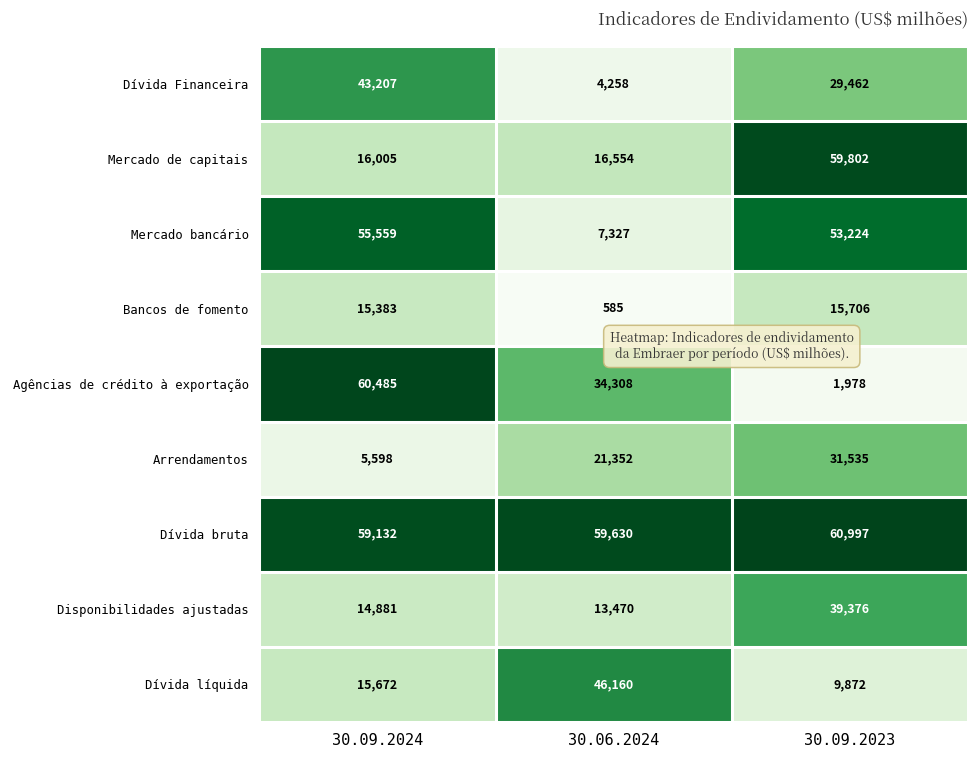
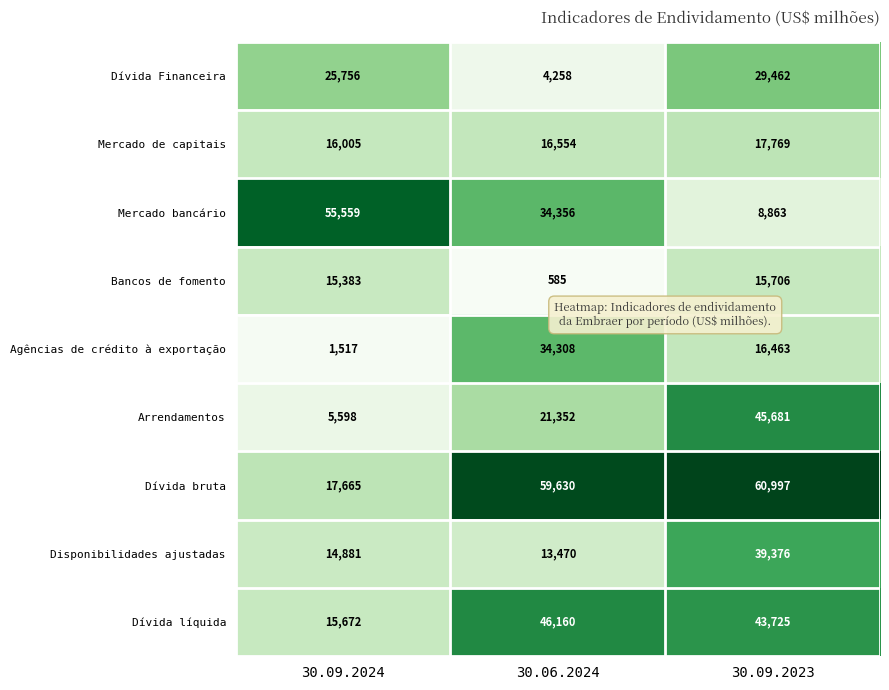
  {
    "Dívida Financeira": {
-     "30.09.2024": "43,207",
+     "30.09.2024": "25,756",
      "30.06.2024": "4,258",
      "30.09.2023": "29,462"
    },
    "Mercado de capitais": {
      "30.09.2024": "16,005",
      "30.06.2024": "16,554",
-     "30.09.2023": "59,802"
+     "30.09.2023": "17,769"
    },
    "Mercado bancário": {
      "30.09.2024": "55,559",
-     "30.06.2024": "7,327",
-     "30.09.2023": "53,224"
+     "30.06.2024": "34,356",
+     "30.09.2023": "8,863"
    },
    "Bancos de fomento": {
      "30.09.2024": "15,383",
      "30.06.2024": "585",
      "30.09.2023": "15,706"
    },
    "Agências de crédito à exportação": {
-     "30.09.2024": "60,485",
+     "30.09.2024": "1,517",
      "30.06.2024": "34,308",
-     "30.09.2023": "1,978"
+     "30.09.2023": "16,463"
    },
    "Arrendamentos": {
      "30.09.2024": "5,598",
      "30.06.2024": "21,352",
-     "30.09.2023": "31,535"
+     "30.09.2023": "45,681"
    },
    "Dívida bruta": {
-     "30.09.2024": "59,132",
+     "30.09.2024": "17,665",
      "30.06.2024": "59,630",
      "30.09.2023": "60,997"
    },
    "Disponibilidades ajustadas": {
      "30.09.2024": "14,881",
      "30.06.2024": "13,470",
      "30.09.2023": "39,376"
    },
    "Dívida líquida": {
      "30.09.2024": "15,672",
      "30.06.2024": "46,160",
-     "30.09.2023": "9,872"
+     "30.09.2023": "43,725"
    }
  }
